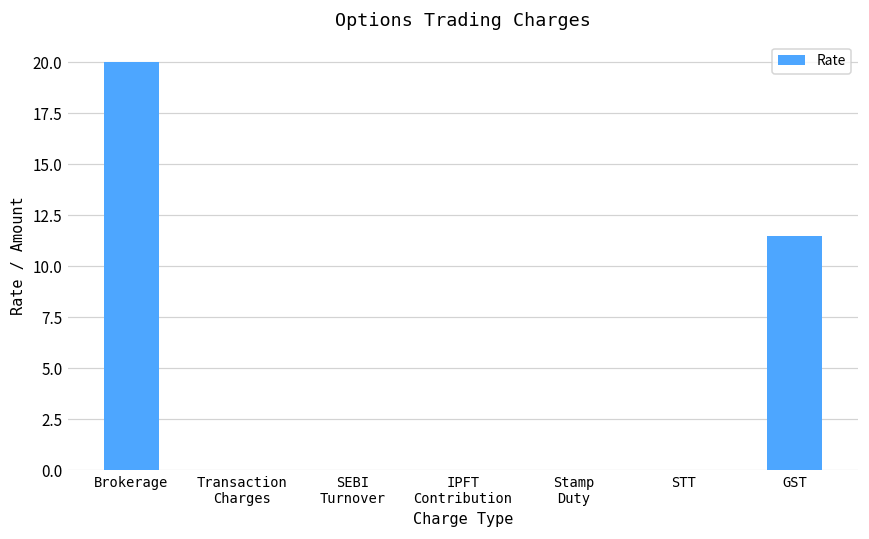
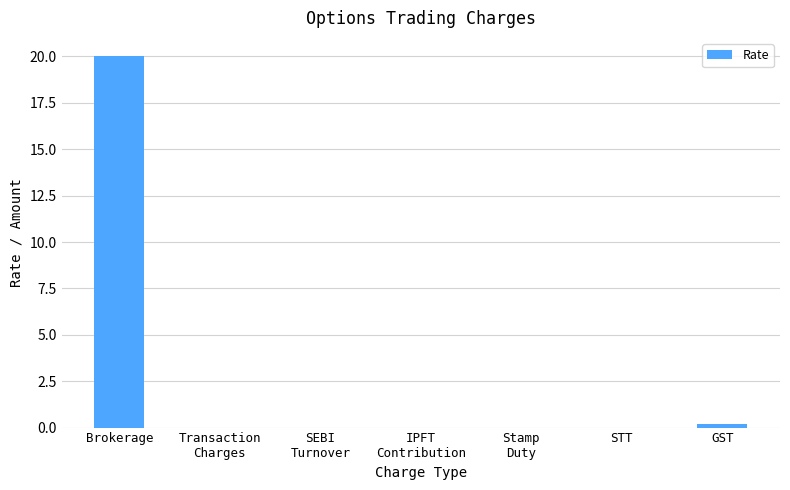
  {
    "Brokerage": 20.0,
-   "GST": 11.5
+   "GST": 0.2
  }
